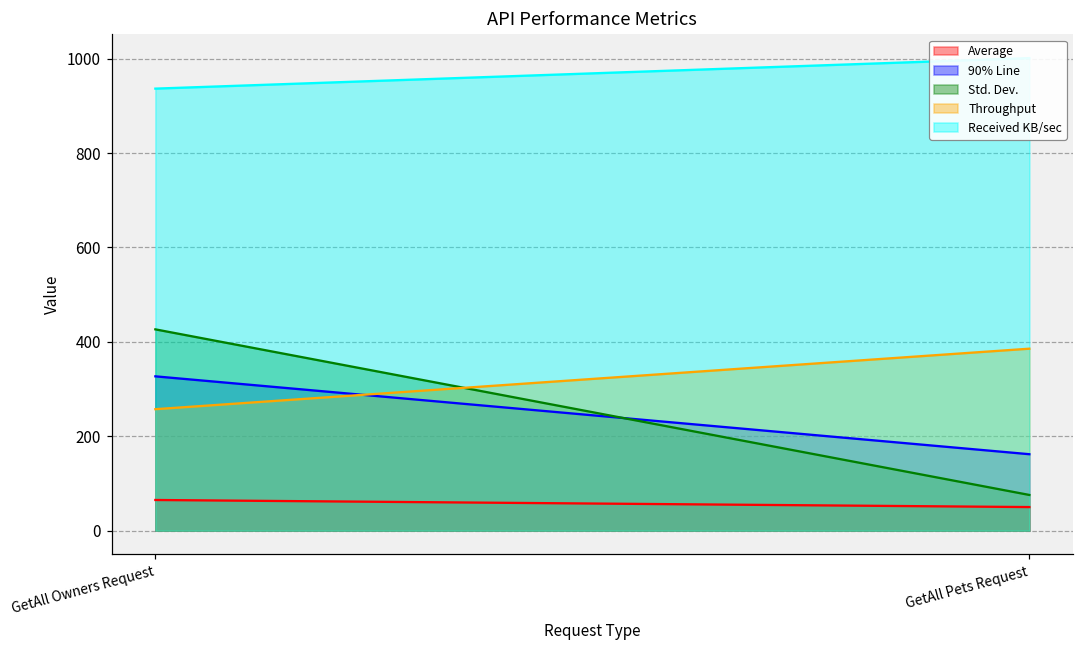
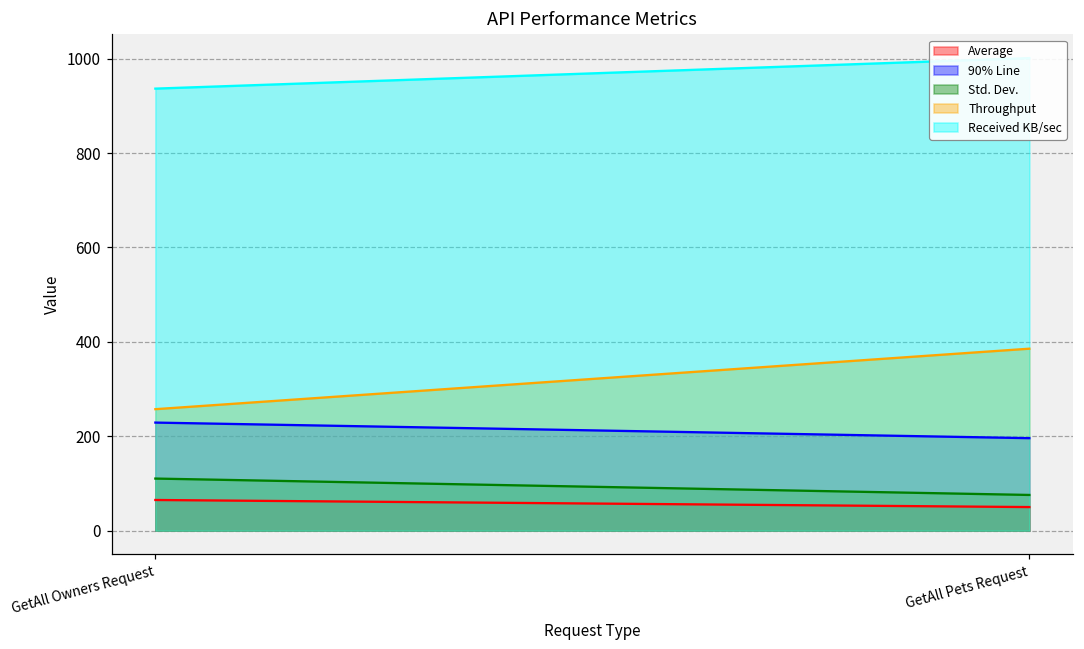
  {
    "Average": {
      "GetAll Owners Request": 70,
      "GetAll Pets Request": 50
    },
    "90% Line": {
-     "GetAll Owners Request": 330,
-     "GetAll Pets Request": 160
+     "GetAll Owners Request": 230,
+     "GetAll Pets Request": 200
    },
    "Std. Dev.": {
-     "GetAll Owners Request": 430,
+     "GetAll Owners Request": 110,
      "GetAll Pets Request": 80
    },
    "Throughput": {
      "GetAll Owners Request": 260,
      "GetAll Pets Request": 390
    },
    "Received KB/sec": {
      "GetAll Owners Request": 940
    }
  }
